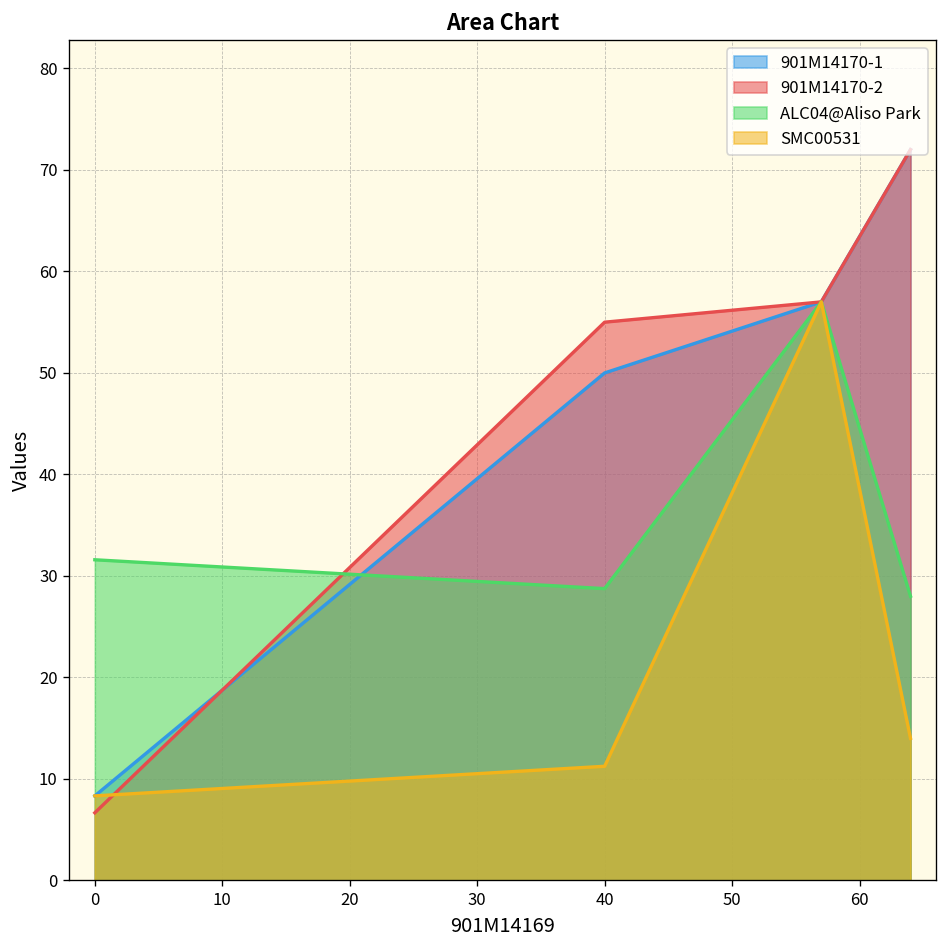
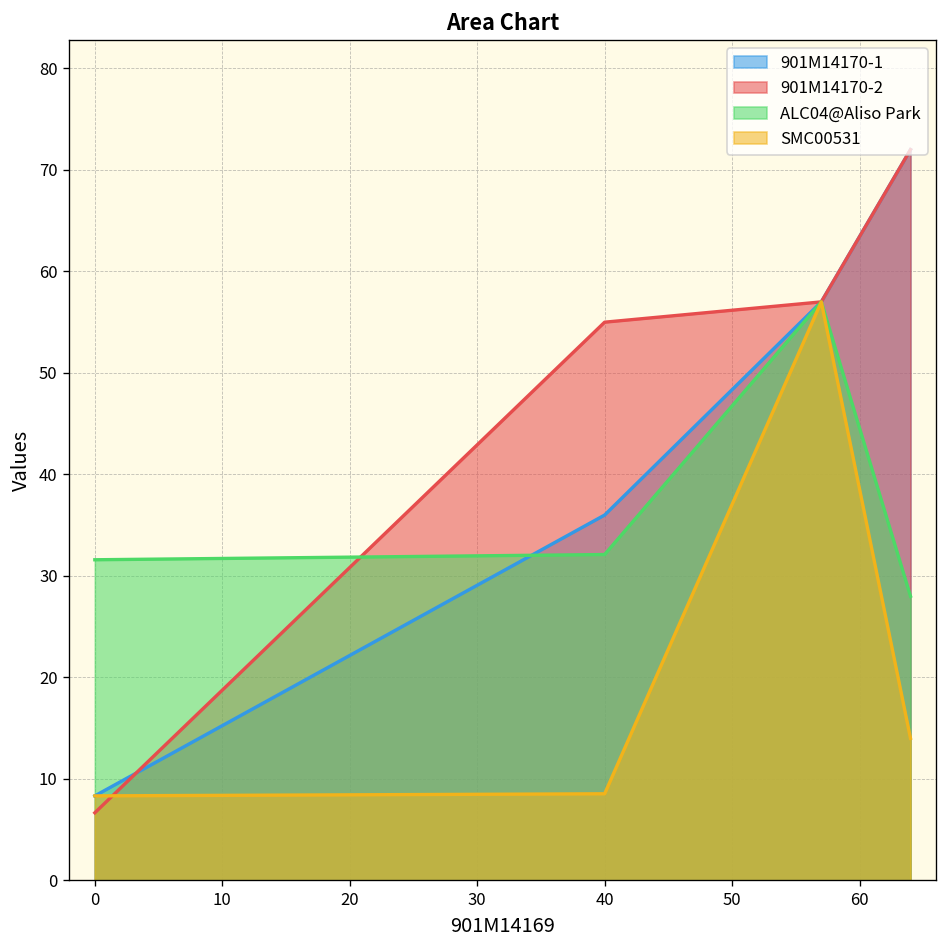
  {
    "901M14170-1": {
-     "40": 50
+     "40": 36
    },
    "901M14170-2": {
      "0": 7,
      "40": 55
    },
    "ALC04@Aliso Park": {
      "0": 32,
-     "40": 29
+     "40": 32
    },
    "SMC00531": {
-     "40": 11
+     "40": 9
    }
  }
